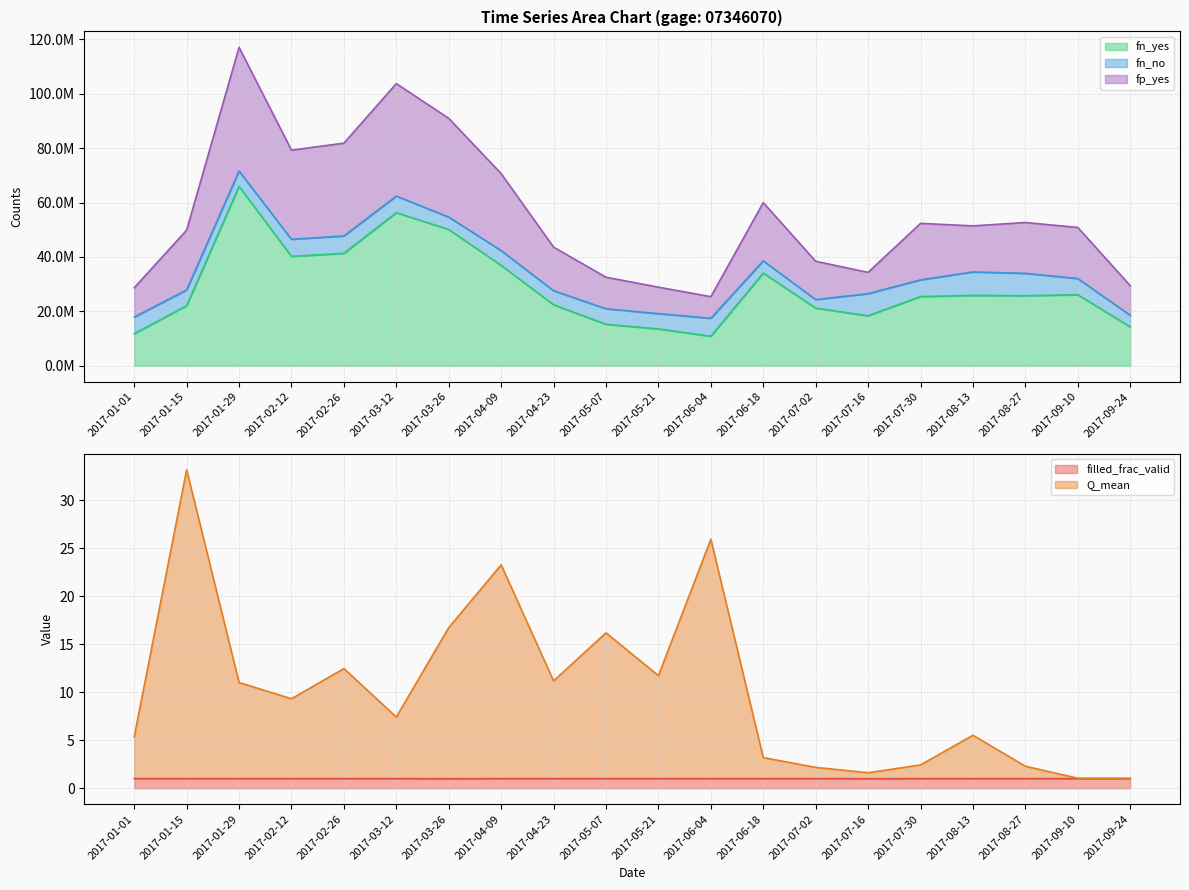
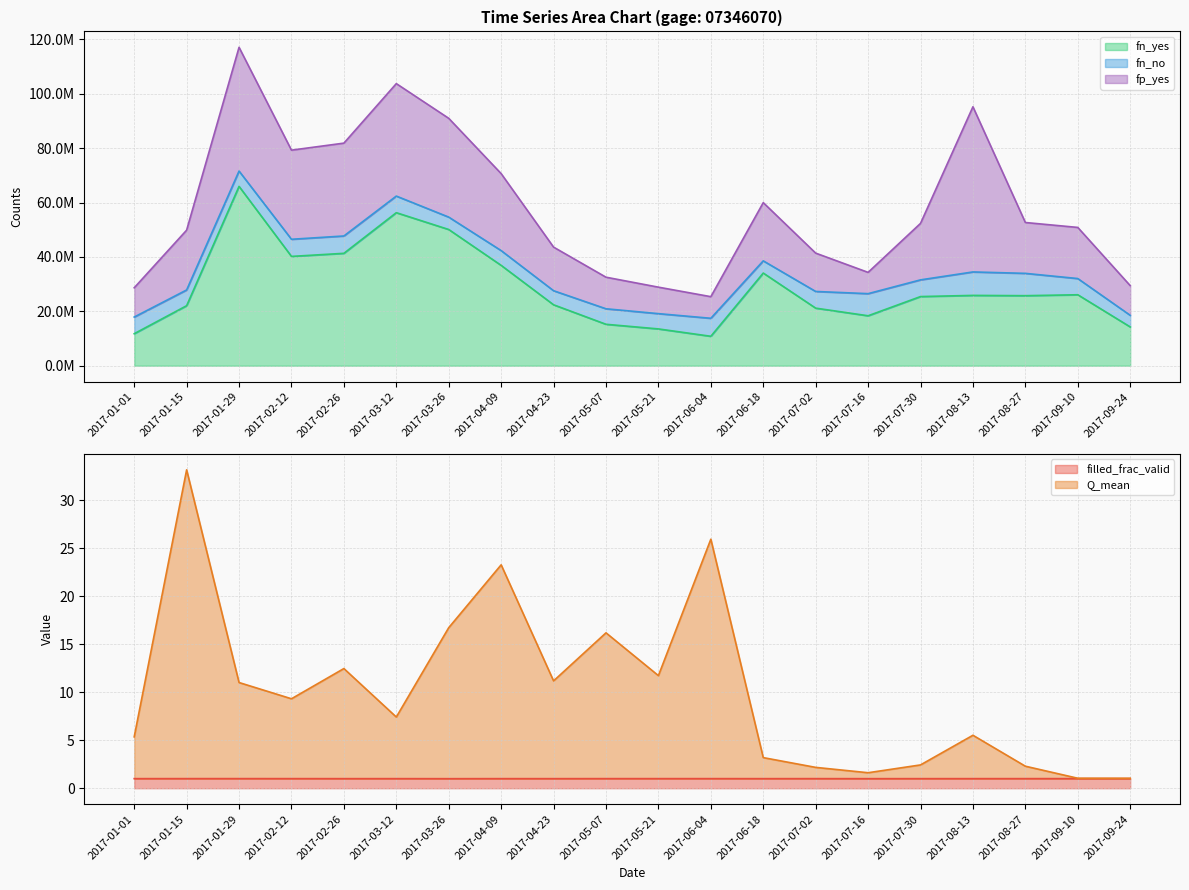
  {
    "Time Series Area Chart (gage: 07346070)": {
      "fn_yes": {
        "2017-01-01": 12000000,
        "2017-01-15": 22000000,
        "2017-01-29": 66000000,
        "2017-02-12": 40000000,
        "2017-02-26": 41000000,
        "2017-03-12": 56000000,
        "2017-03-26": 50000000,
        "2017-04-09": 37000000,
        "2017-04-23": 22000000,
        "2017-05-07": 15000000,
        "2017-05-21": 14000000,
        "2017-06-04": 11000000,
        "2017-06-18": 34000000,
        "2017-07-02": 21000000,
        "2017-07-16": 18000000,
        "2017-07-30": 25000000,
        "2017-08-13": 26000000,
        "2017-08-27": 26000000,
        "2017-09-10": 26000000,
        "2017-09-24": 14000000
      },
      "fn_no": {
        "2017-01-01": 6000000,
        "2017-01-15": 6000000,
        "2017-01-29": 6000000,
        "2017-02-12": 6000000,
        "2017-02-26": 6000000,
        "2017-03-12": 6000000,
        "2017-03-26": 5000000,
        "2017-04-09": 5000000,
        "2017-04-23": 5000000,
        "2017-05-07": 6000000,
        "2017-05-21": 6000000,
        "2017-06-04": 7000000,
        "2017-06-18": 4000000,
-       "2017-07-02": 3000000,
+       "2017-07-02": 6000000,
        "2017-07-16": 8000000,
        "2017-07-30": 6000000,
        "2017-08-13": 9000000,
        "2017-08-27": 8000000,
        "2017-09-10": 6000000,
        "2017-09-24": 4000000
      },
      "fp_yes": {
        "2017-01-01": 11000000,
        "2017-01-15": 22000000,
        "2017-01-29": 46000000,
        "2017-02-12": 33000000,
        "2017-02-26": 34000000,
        "2017-03-12": 41000000,
        "2017-03-26": 36000000,
        "2017-04-09": 28000000,
        "2017-04-23": 16000000,
        "2017-05-07": 12000000,
        "2017-05-21": 10000000,
        "2017-06-04": 8000000,
        "2017-06-18": 21000000,
        "2017-07-02": 14000000,
        "2017-07-16": 8000000,
        "2017-07-30": 21000000,
-       "2017-08-13": 17000000,
+       "2017-08-13": 61000000,
        "2017-08-27": 19000000,
        "2017-09-10": 19000000,
        "2017-09-24": 11000000
      }
    }
  }
